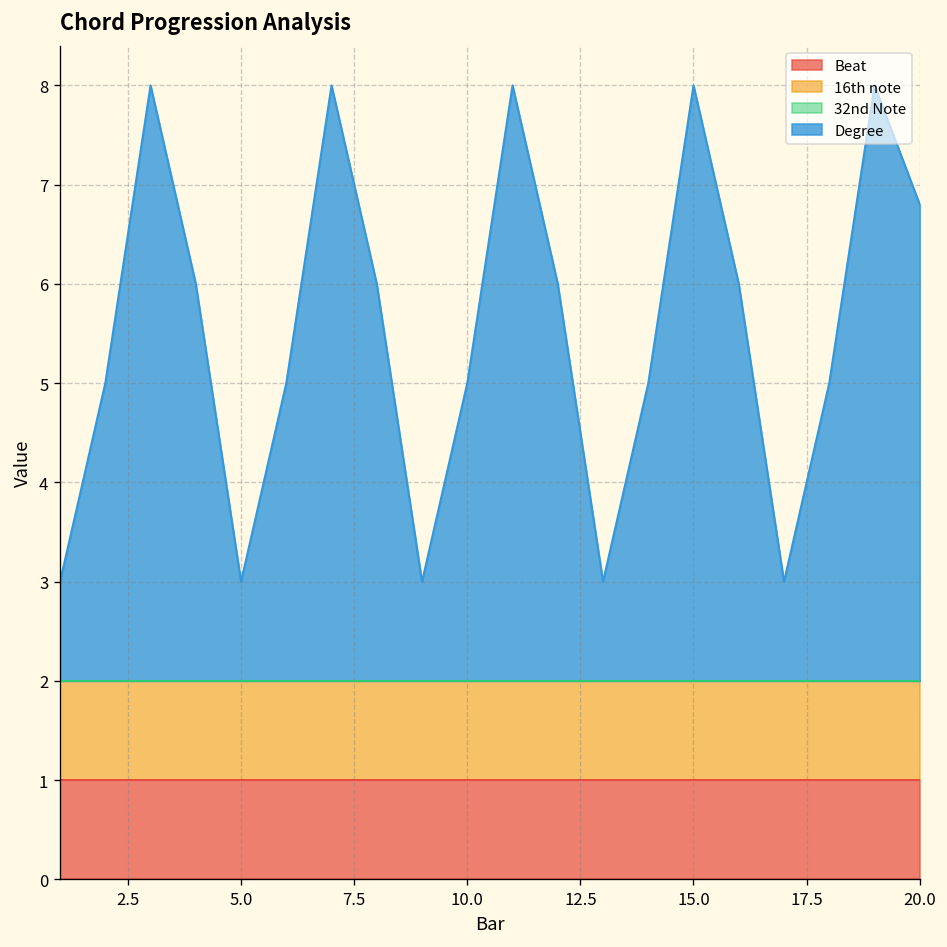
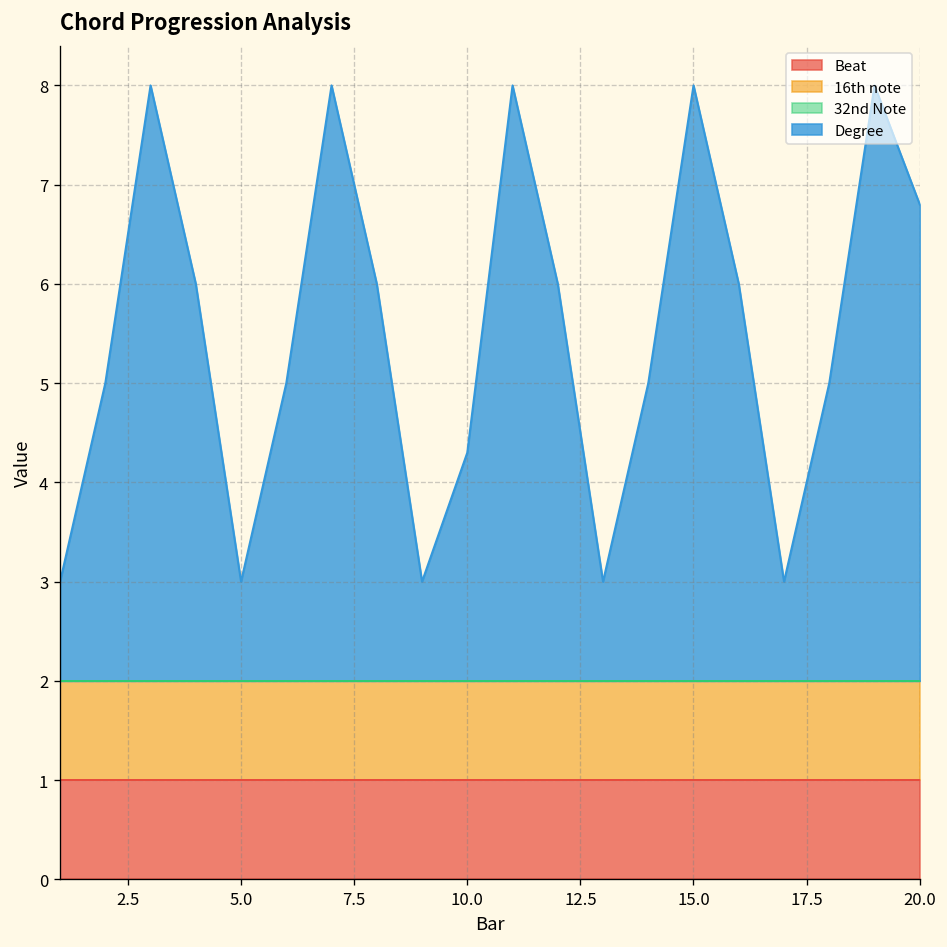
  {
    "Beat": {
      "5.0": 1.0,
      "10.0": 1.0,
      "15.0": 1.0,
      "20.0": 1.0
    },
    "32nd Note": {
      "5.0": 2.0,
      "10.0": 2.0,
      "15.0": 2.0,
      "20.0": 2.0
    },
    "Degree": {
      "5.0": 3.0,
-     "10.0": 5.0,
+     "10.0": 4.3,
      "15.0": 8.0,
      "20.0": 6.8
    }
  }
